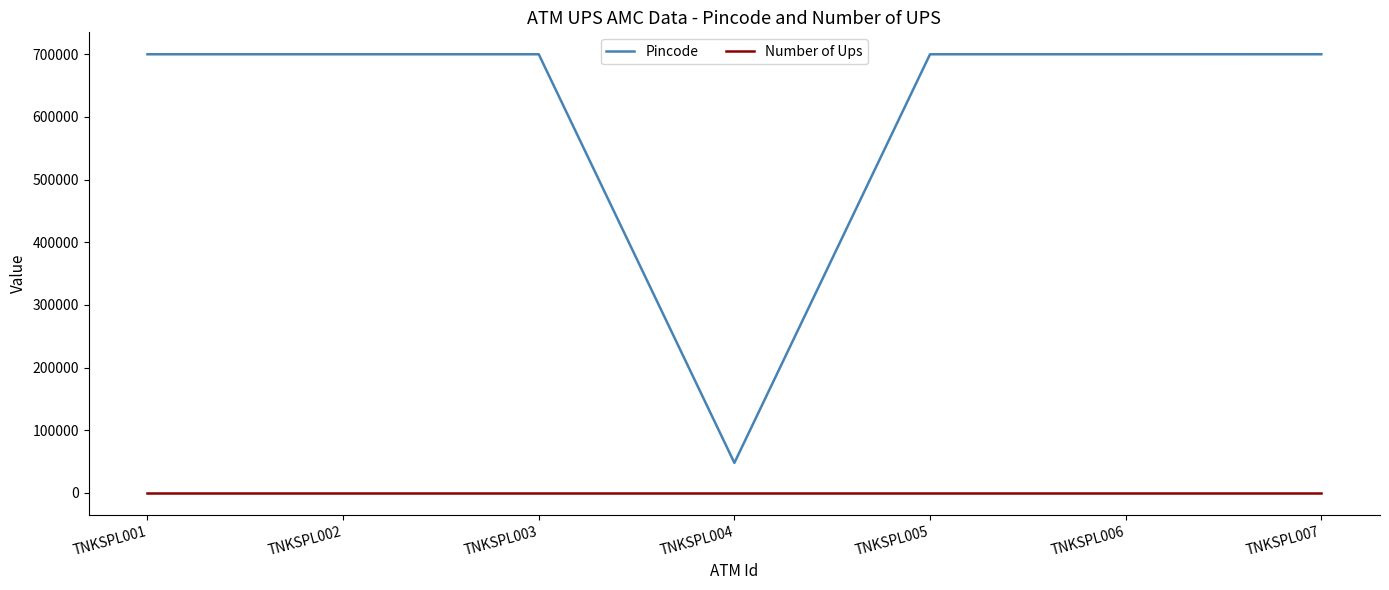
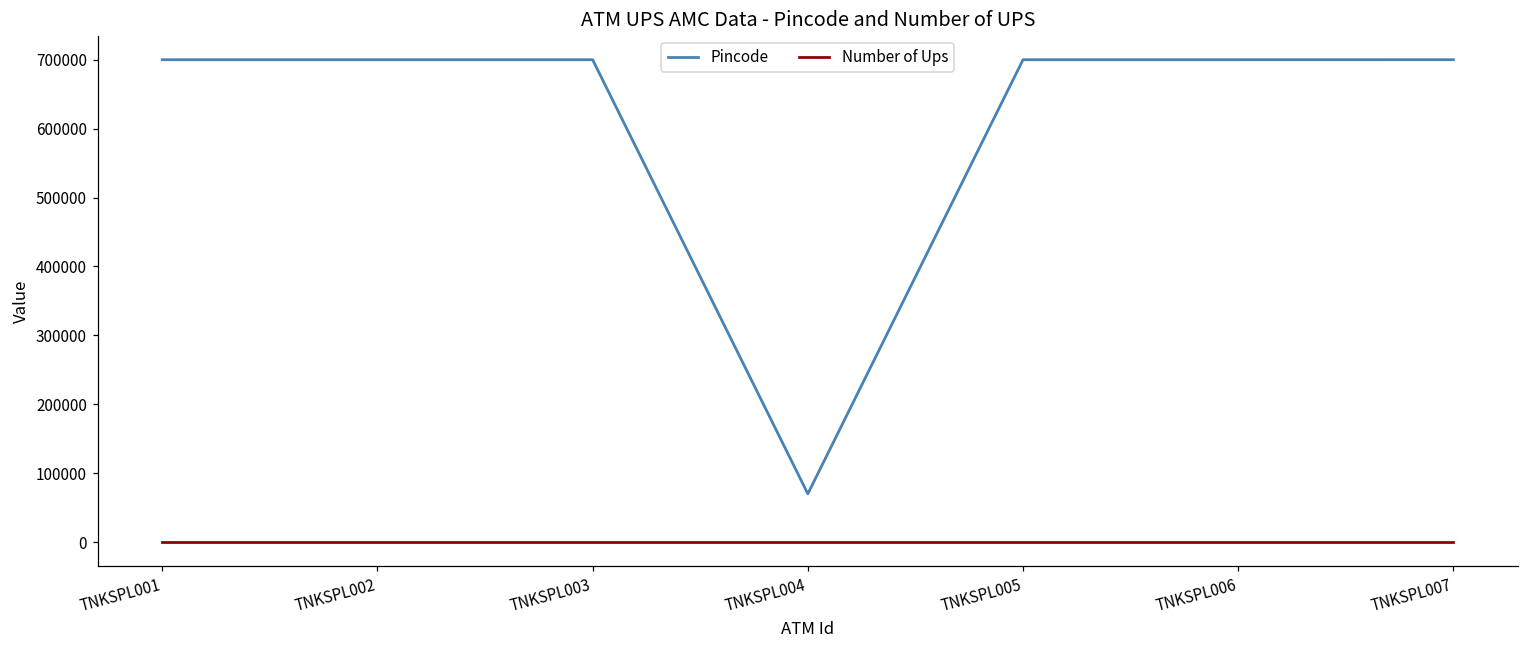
  {
    "Pincode": {
      "TNKSPL001": 700000,
      "TNKSPL002": 700000,
      "TNKSPL003": 700000,
-     "TNKSPL004": 50000,
+     "TNKSPL004": 70000,
      "TNKSPL005": 700000,
      "TNKSPL006": 700000,
      "TNKSPL007": 700000
    },
    "Number of Ups": {
      "TNKSPL001": 0,
      "TNKSPL002": 0,
      "TNKSPL003": 0,
      "TNKSPL004": 0,
      "TNKSPL005": 0,
      "TNKSPL006": 0,
      "TNKSPL007": 0
    }
  }
